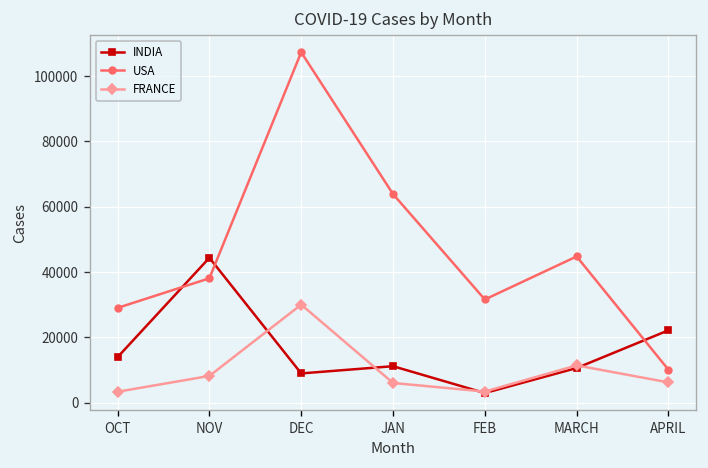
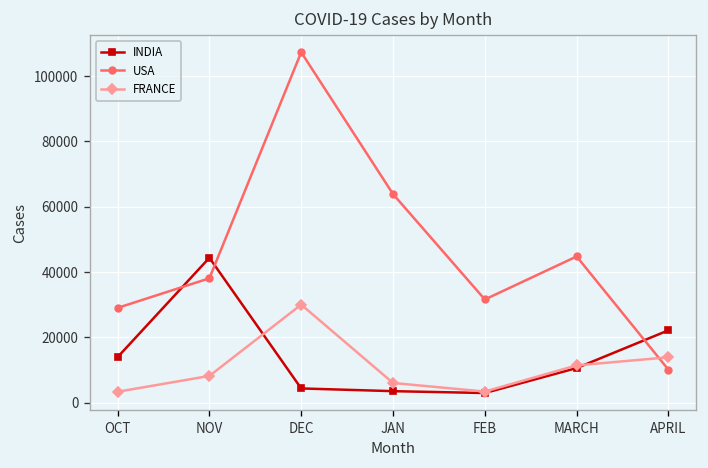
  {
    "INDIA": {
      "OCT": 14000,
      "NOV": 44000,
-     "DEC": 9000,
-     "JAN": 11000,
+     "DEC": 4000,
+     "JAN": 4000,
      "APRIL": 22000
    },
    "USA": {
      "OCT": 29000,
      "NOV": 38000,
      "DEC": 107000,
      "JAN": 64000,
      "FEB": 32000,
      "MARCH": 45000,
      "APRIL": 10000
    },
    "FRANCE": {
      "OCT": 3000,
      "NOV": 8000,
      "DEC": 30000,
      "JAN": 6000,
-     "APRIL": 6000
+     "APRIL": 14000
    }
  }
